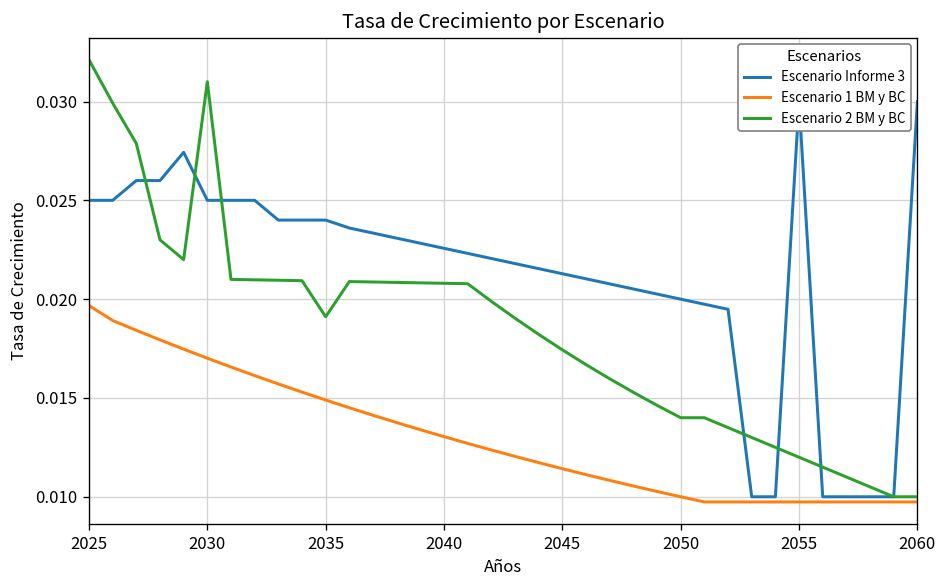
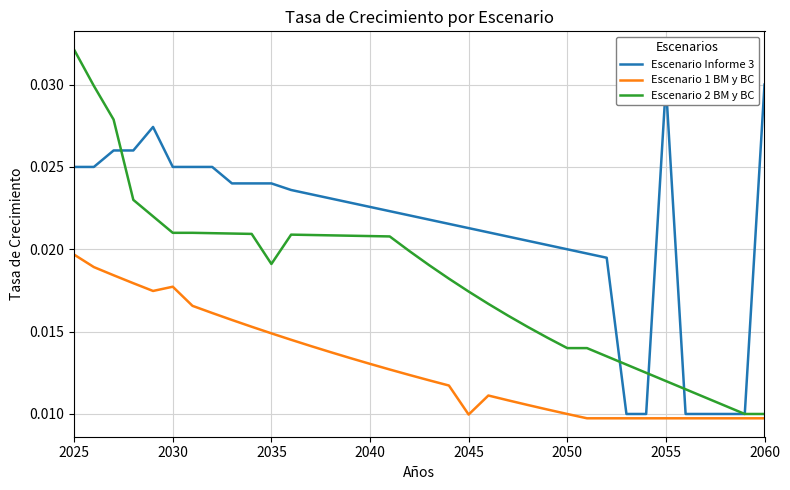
  {
    "Escenario Informe 3": {
      "2025": 0.0250,
      "2030": 0.0250,
      "2035": 0.0240,
      "2040": 0.0226,
      "2045": 0.0213,
      "2050": 0.0200,
      "2060": 0.0300
    },
    "Escenario 1 BM y BC": {
      "2025": 0.0197,
-     "2030": 0.0170,
+     "2030": 0.0177,
      "2035": 0.0149,
      "2040": 0.0130,
-     "2045": 0.0114,
+     "2045": 0.0100,
      "2050": 0.0100,
      "2055": 0.0097,
      "2060": 0.0097
    },
    "Escenario 2 BM y BC": {
      "2025": 0.032,
-     "2030": 0.031,
+     "2030": 0.021,
      "2035": 0.019,
      "2040": 0.0208,
      "2045": 0.0174,
      "2050": 0.014,
      "2055": 0.012,
      "2060": 0.010
    }
  }
